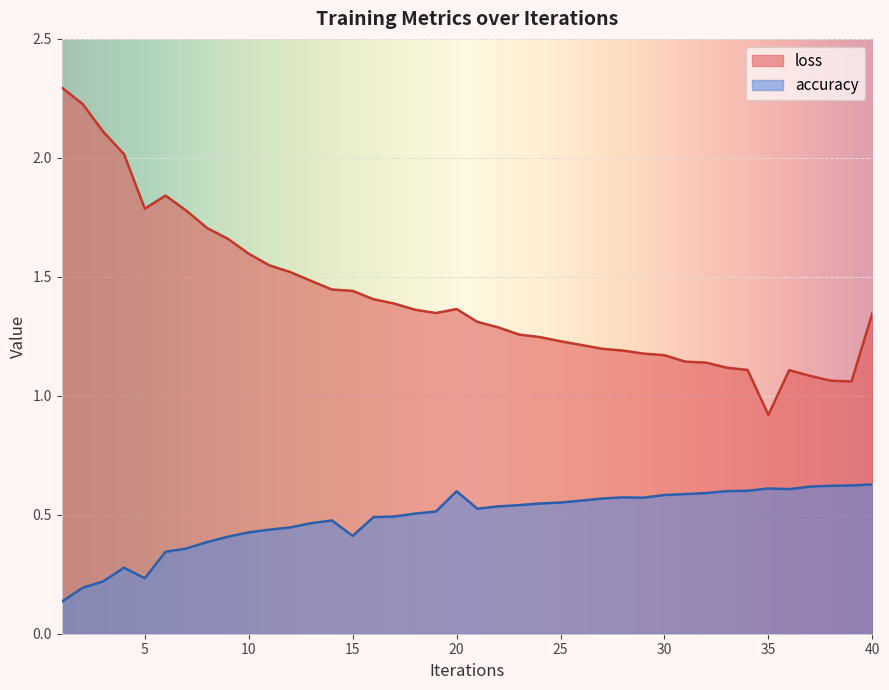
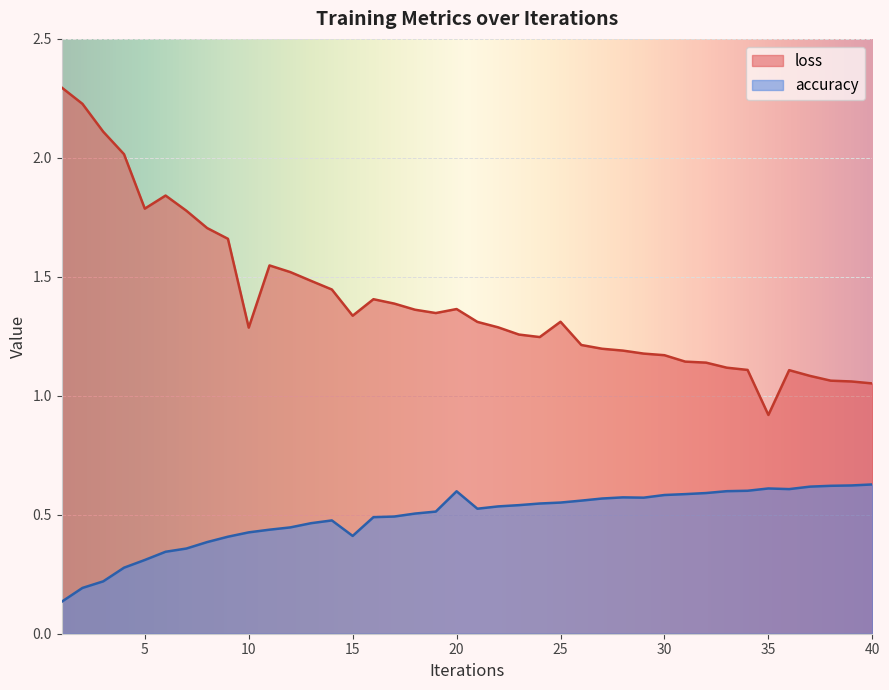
  {
    "loss": {
      "5": 1.79,
-     "10": 1.60,
-     "15": 1.44,
+     "10": 1.29,
+     "15": 1.34,
      "20": 1.36,
-     "25": 1.23,
+     "25": 1.31,
      "30": 1.17,
      "35": 0.92,
-     "40": 1.35
+     "40": 1.05
    },
    "accuracy": {
-     "5": 0.23,
+     "5": 0.31,
      "10": 0.43,
      "15": 0.41,
      "20": 0.60,
      "25": 0.55,
      "30": 0.58,
      "35": 0.61,
      "40": 0.63
    }
  }
